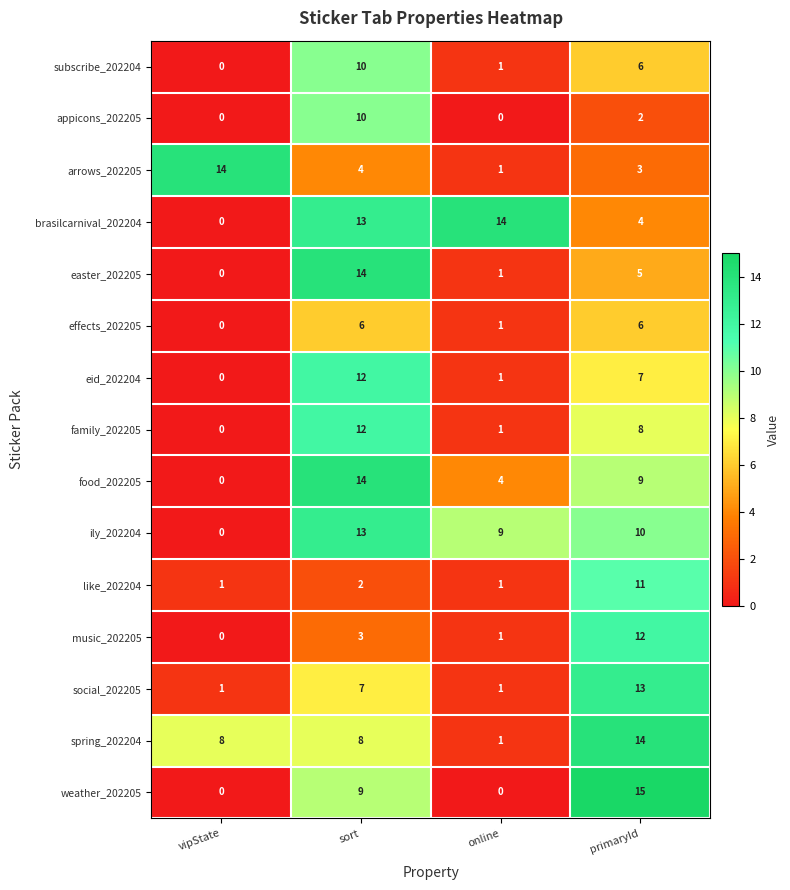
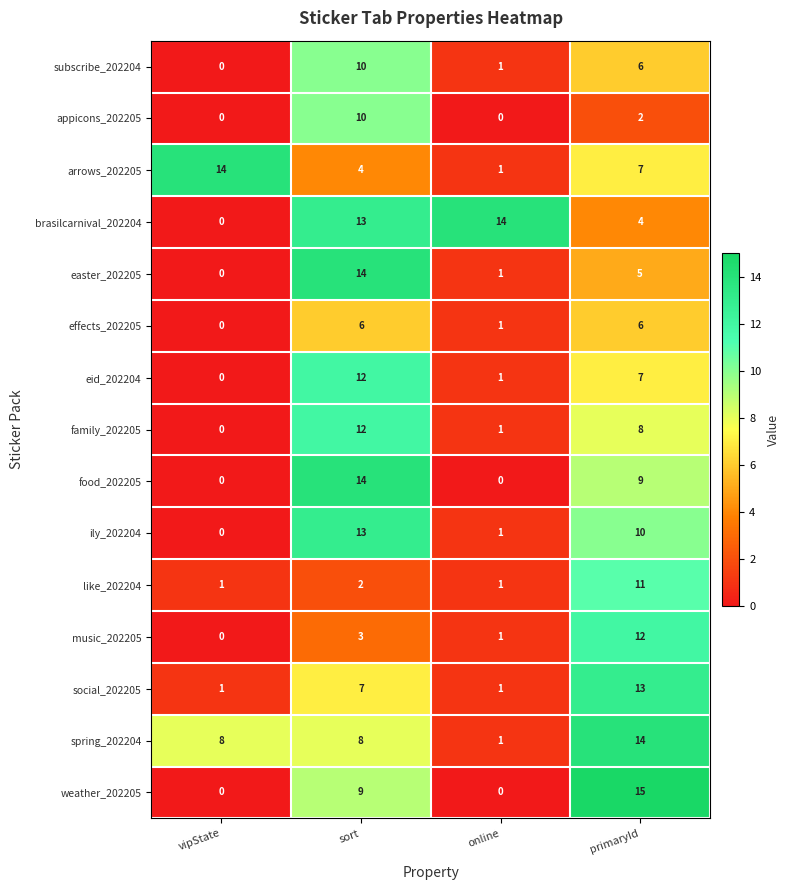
  {
    "subscribe_202204": {
      "vipState": 0,
      "sort": 10,
      "online": 1,
      "primaryId": 6
    },
    "appicons_202205": {
      "vipState": 0,
      "sort": 10,
      "online": 0,
      "primaryId": 2
    },
    "arrows_202205": {
      "vipState": 14,
      "sort": 4,
      "online": 1,
-     "primaryId": 3
+     "primaryId": 7
    },
    "brasilcarnival_202204": {
      "vipState": 0,
      "sort": 13,
      "online": 14,
      "primaryId": 4
    },
    "easter_202205": {
      "vipState": 0,
      "sort": 14,
      "online": 1,
      "primaryId": 5
    },
    "effects_202205": {
      "vipState": 0,
      "sort": 6,
      "online": 1,
      "primaryId": 6
    },
    "eid_202204": {
      "vipState": 0,
      "sort": 12,
      "online": 1,
      "primaryId": 7
    },
    "family_202205": {
      "vipState": 0,
      "sort": 12,
      "online": 1,
      "primaryId": 8
    },
    "food_202205": {
      "vipState": 0,
      "sort": 14,
-     "online": 4,
+     "online": 0,
      "primaryId": 9
    },
    "ily_202204": {
      "vipState": 0,
      "sort": 13,
-     "online": 9,
+     "online": 1,
      "primaryId": 10
    },
    "like_202204": {
      "vipState": 1,
      "sort": 2,
      "online": 1,
      "primaryId": 11
    },
    "music_202205": {
      "vipState": 0,
      "sort": 3,
      "online": 1,
      "primaryId": 12
    },
    "social_202205": {
      "vipState": 1,
      "sort": 7,
      "online": 1,
      "primaryId": 13
    },
    "spring_202204": {
      "vipState": 8,
      "sort": 8,
      "online": 1,
      "primaryId": 14
    },
    "weather_202205": {
      "vipState": 0,
      "sort": 9,
      "online": 0,
      "primaryId": 15
    }
  }
